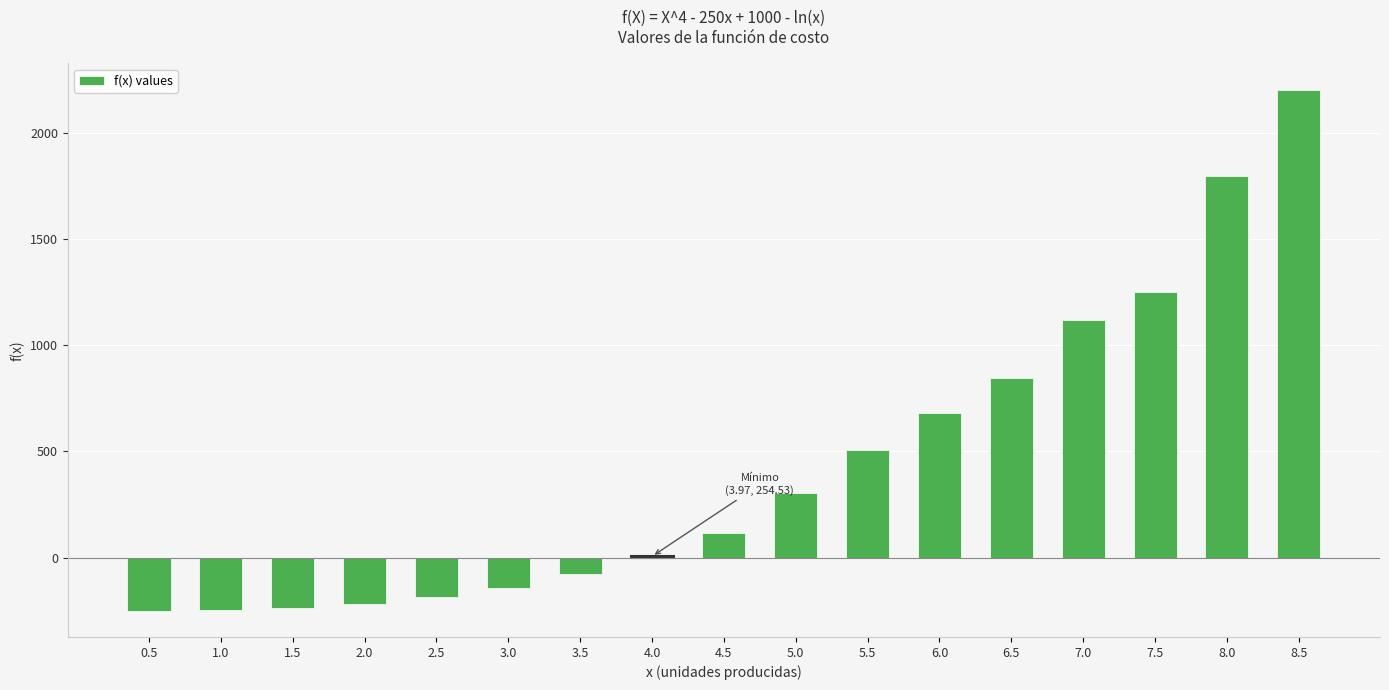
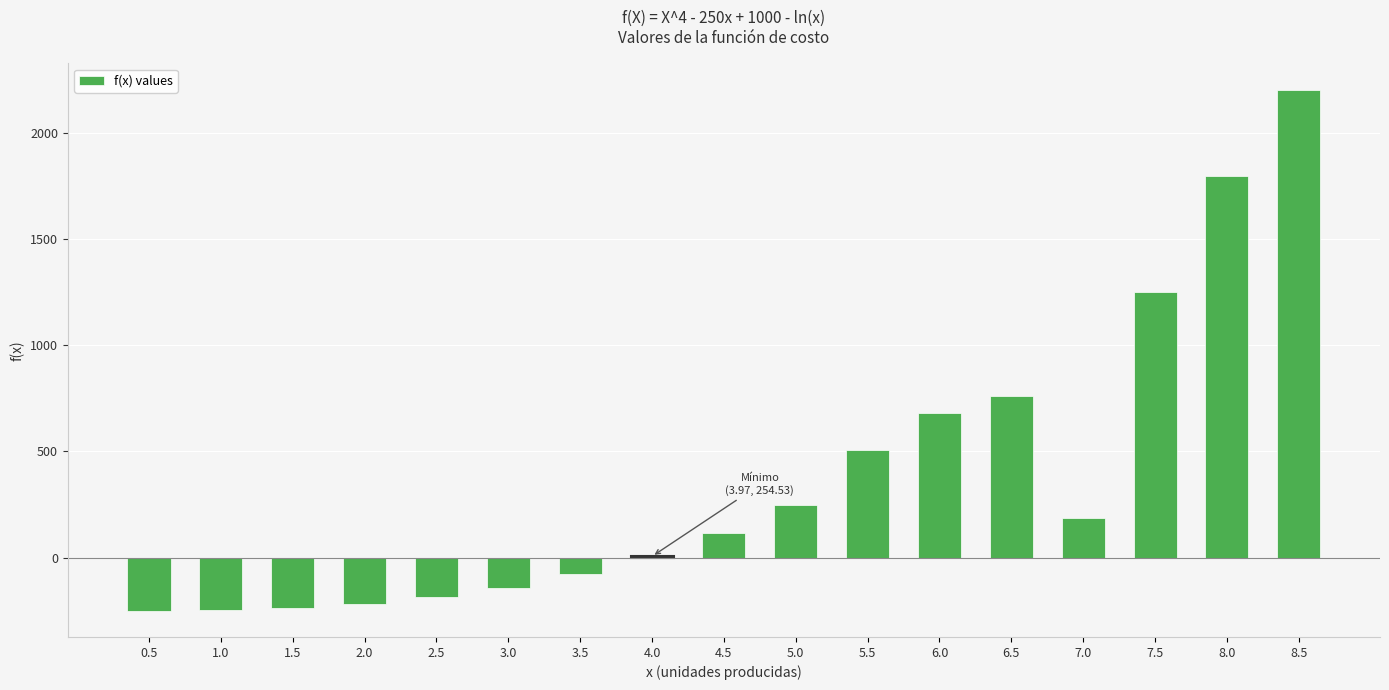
  {
    "0.5": -250,
    "1.0": -250,
    "1.5": -240,
    "2.0": -220,
    "2.5": -190,
    "3.0": -140,
    "3.5": -80,
-   "5.0": 300,
+   "5.0": 250,
    "5.5": 510,
    "6.0": 680,
-   "6.5": 850,
-   "7.0": 1120,
+   "6.5": 760,
+   "7.0": 190,
    "7.5": 1250,
    "8.0": 1800,
    "8.5": 2210
  }
